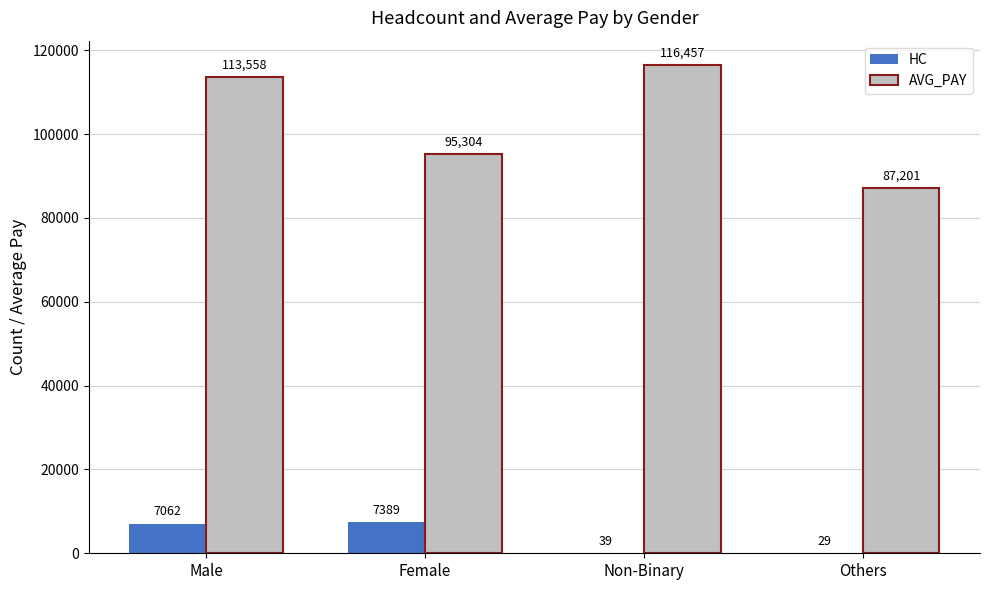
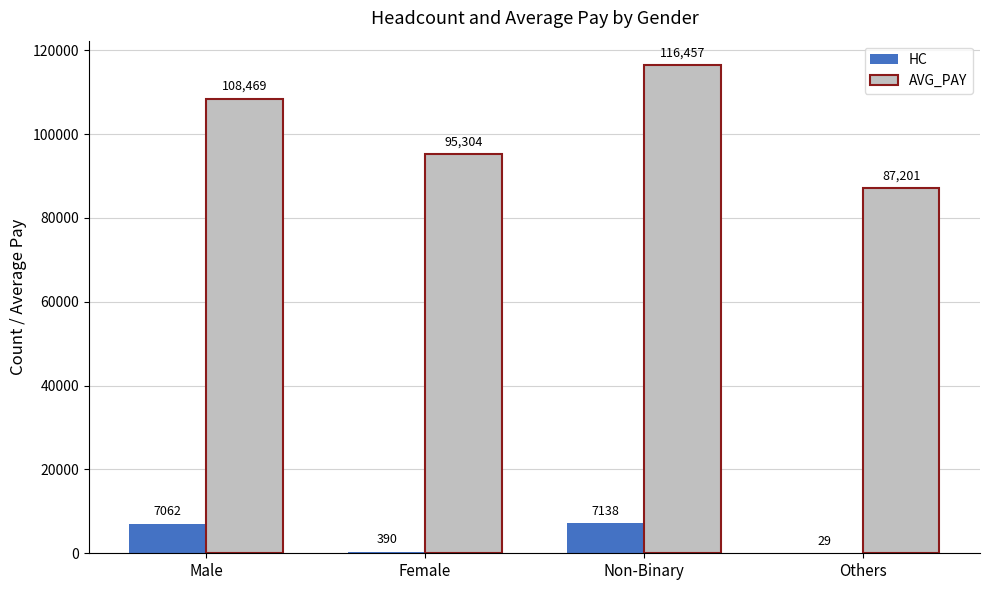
  {
    "HC": {
      "Male": "7062",
-     "Female": "7389",
-     "Non-Binary": "39",
+     "Female": "390",
+     "Non-Binary": "7138",
      "Others": "29"
    },
    "AVG_PAY": {
-     "Male": "113,558",
+     "Male": "108,469",
      "Female": "95,304",
      "Non-Binary": "116,457",
      "Others": "87,201"
    }
  }
